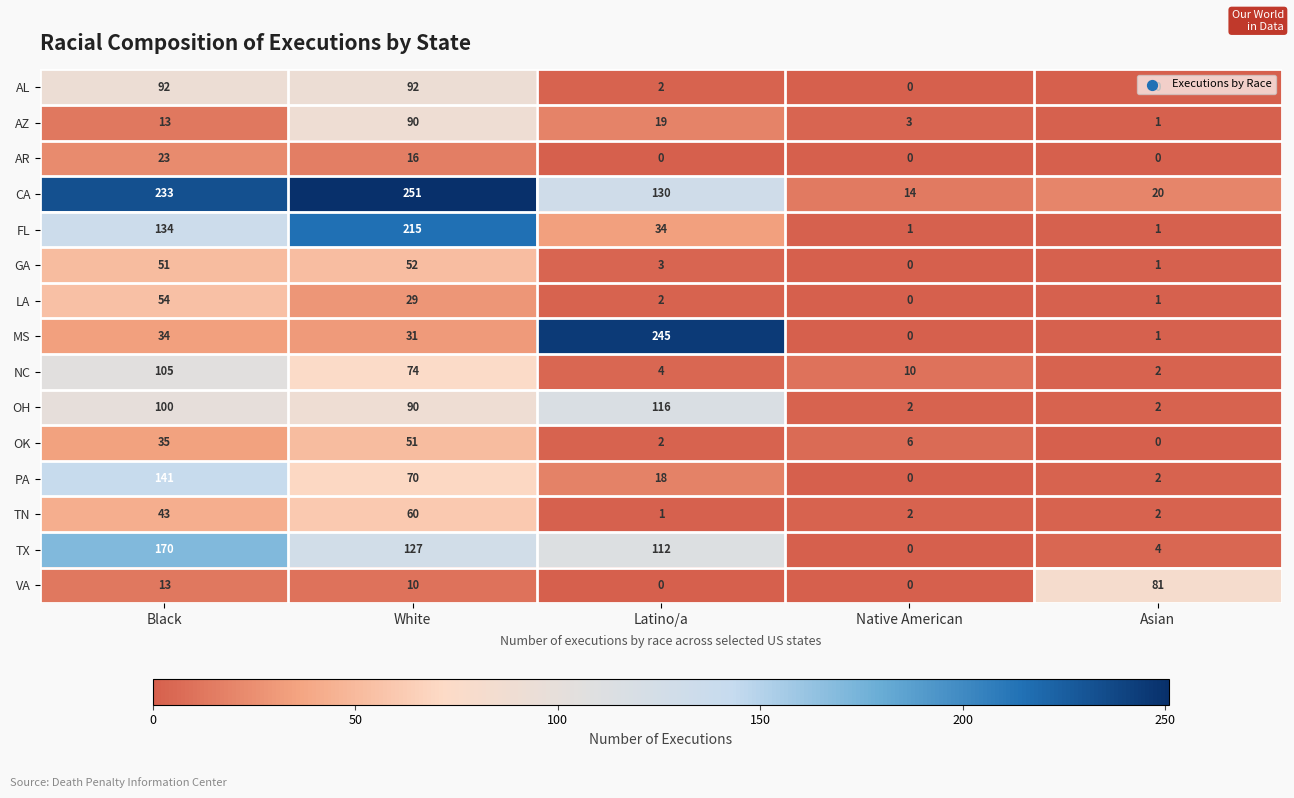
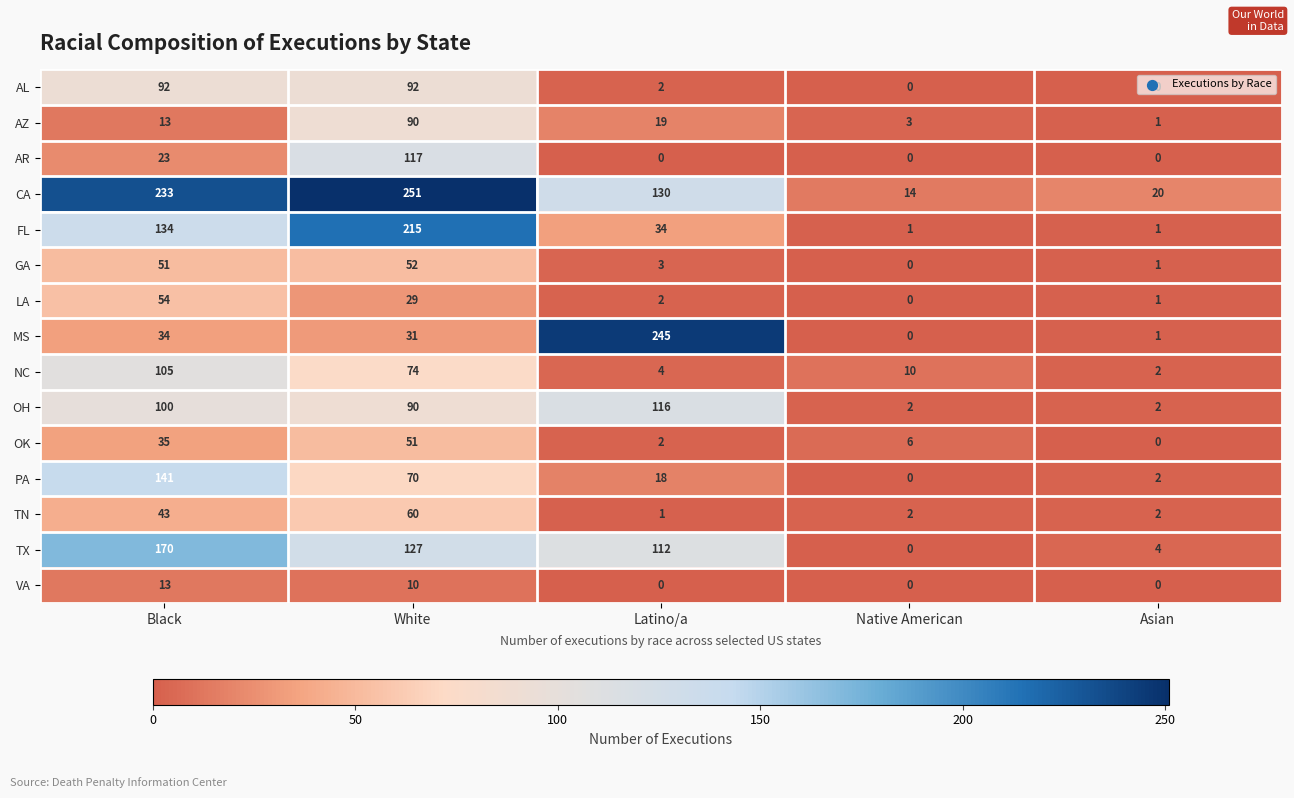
  {
    "AL": {
      "Black": 92,
      "White": 92,
      "Latino/a": 2,
      "Native American": 0
    },
    "AZ": {
      "Black": 13,
      "White": 90,
      "Latino/a": 19,
      "Native American": 3,
      "Asian": 1
    },
    "AR": {
      "Black": 23,
-     "White": 16,
+     "White": 117,
      "Latino/a": 0,
      "Native American": 0,
      "Asian": 0
    },
    "CA": {
      "Black": 233,
      "White": 251,
      "Latino/a": 130,
      "Native American": 14,
      "Asian": 20
    },
    "FL": {
      "Black": 134,
      "White": 215,
      "Latino/a": 34,
      "Native American": 1,
      "Asian": 1
    },
    "GA": {
      "Black": 51,
      "White": 52,
      "Latino/a": 3,
      "Native American": 0,
      "Asian": 1
    },
    "LA": {
      "Black": 54,
      "White": 29,
      "Latino/a": 2,
      "Native American": 0,
      "Asian": 1
    },
    "MS": {
      "Black": 34,
      "White": 31,
      "Latino/a": 245,
      "Native American": 0,
      "Asian": 1
    },
    "NC": {
      "Black": 105,
      "White": 74,
      "Latino/a": 4,
      "Native American": 10,
      "Asian": 2
    },
    "OH": {
      "Black": 100,
      "White": 90,
      "Latino/a": 116,
      "Native American": 2,
      "Asian": 2
    },
    "OK": {
      "Black": 35,
      "White": 51,
      "Latino/a": 2,
      "Native American": 6,
      "Asian": 0
    },
    "PA": {
      "Black": 141,
      "White": 70,
      "Latino/a": 18,
      "Native American": 0,
      "Asian": 2
    },
    "TN": {
      "Black": 43,
      "White": 60,
      "Latino/a": 1,
      "Native American": 2,
      "Asian": 2
    },
    "TX": {
      "Black": 170,
      "White": 127,
      "Latino/a": 112,
      "Native American": 0,
      "Asian": 4
    },
    "VA": {
      "Black": 13,
      "White": 10,
      "Latino/a": 0,
      "Native American": 0,
-     "Asian": 81
+     "Asian": 0
    }
  }
